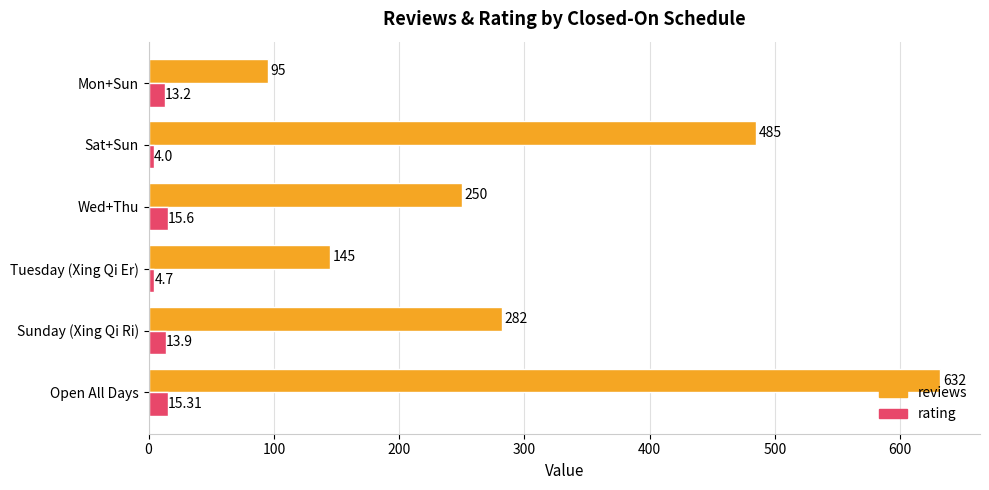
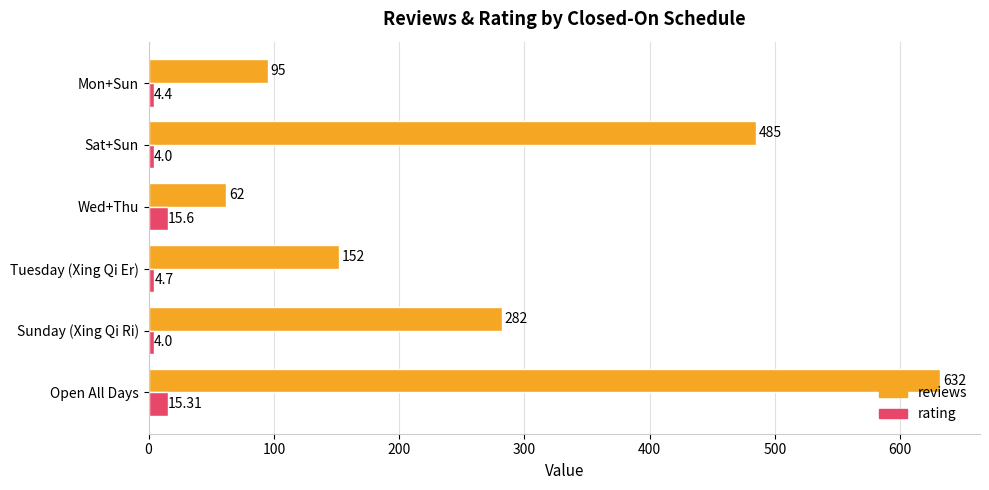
  {
    "reviews": {
      "Mon+Sun": 95,
      "Sat+Sun": 485,
-     "Wed+Thu": 250,
-     "Tuesday (Xing Qi Er)": 145,
+     "Wed+Thu": 62,
+     "Tuesday (Xing Qi Er)": 152,
      "Sunday (Xing Qi Ri)": 282,
      "Open All Days": 632
    },
    "rating": {
-     "Mon+Sun": 13.2,
+     "Mon+Sun": 4.4,
      "Sat+Sun": 4.0,
      "Wed+Thu": 15.6,
      "Tuesday (Xing Qi Er)": 4.7,
-     "Sunday (Xing Qi Ri)": 13.9,
+     "Sunday (Xing Qi Ri)": 4.0,
      "Open All Days": 15.31
    }
  }
